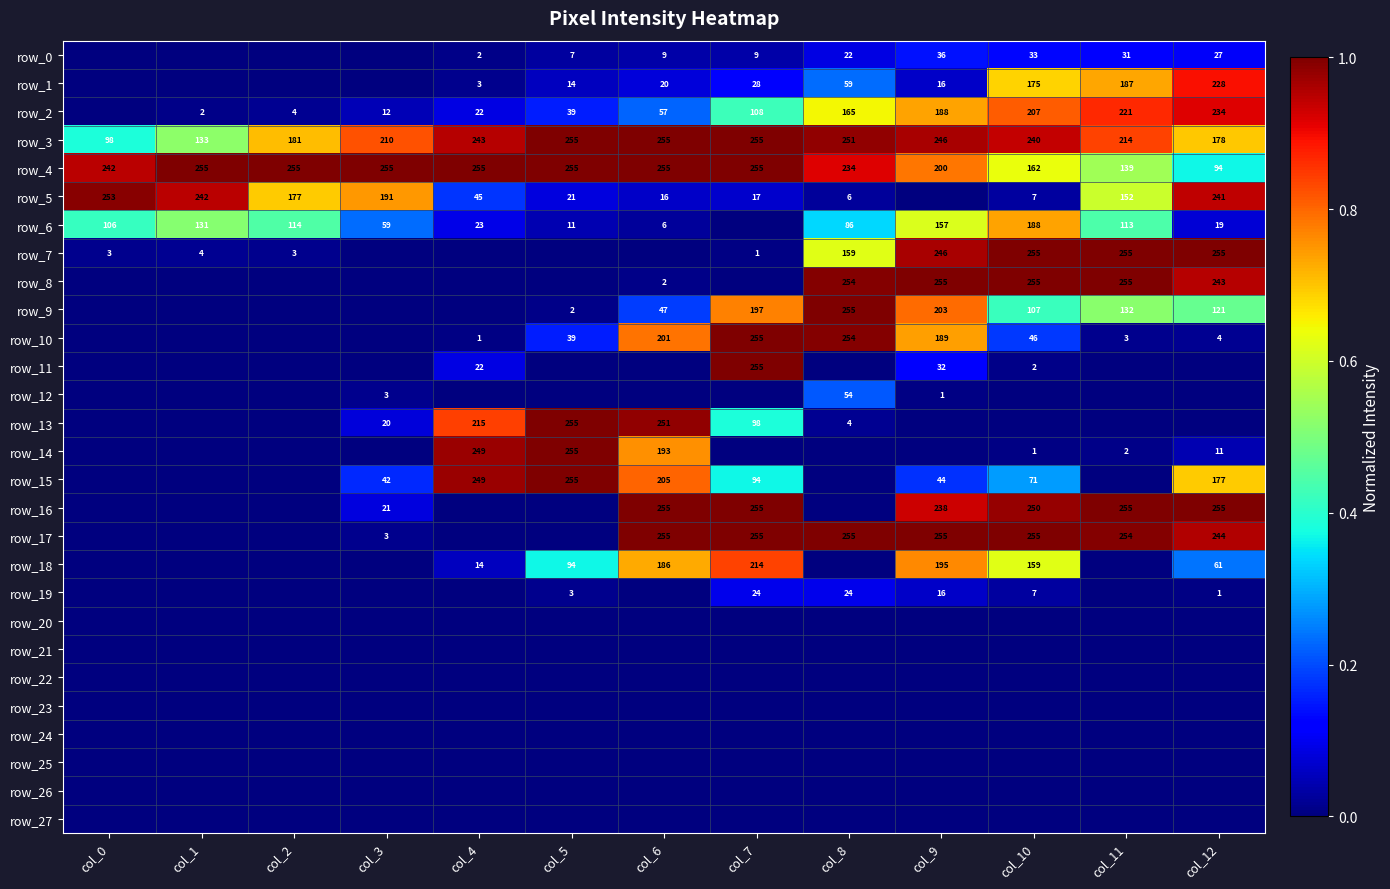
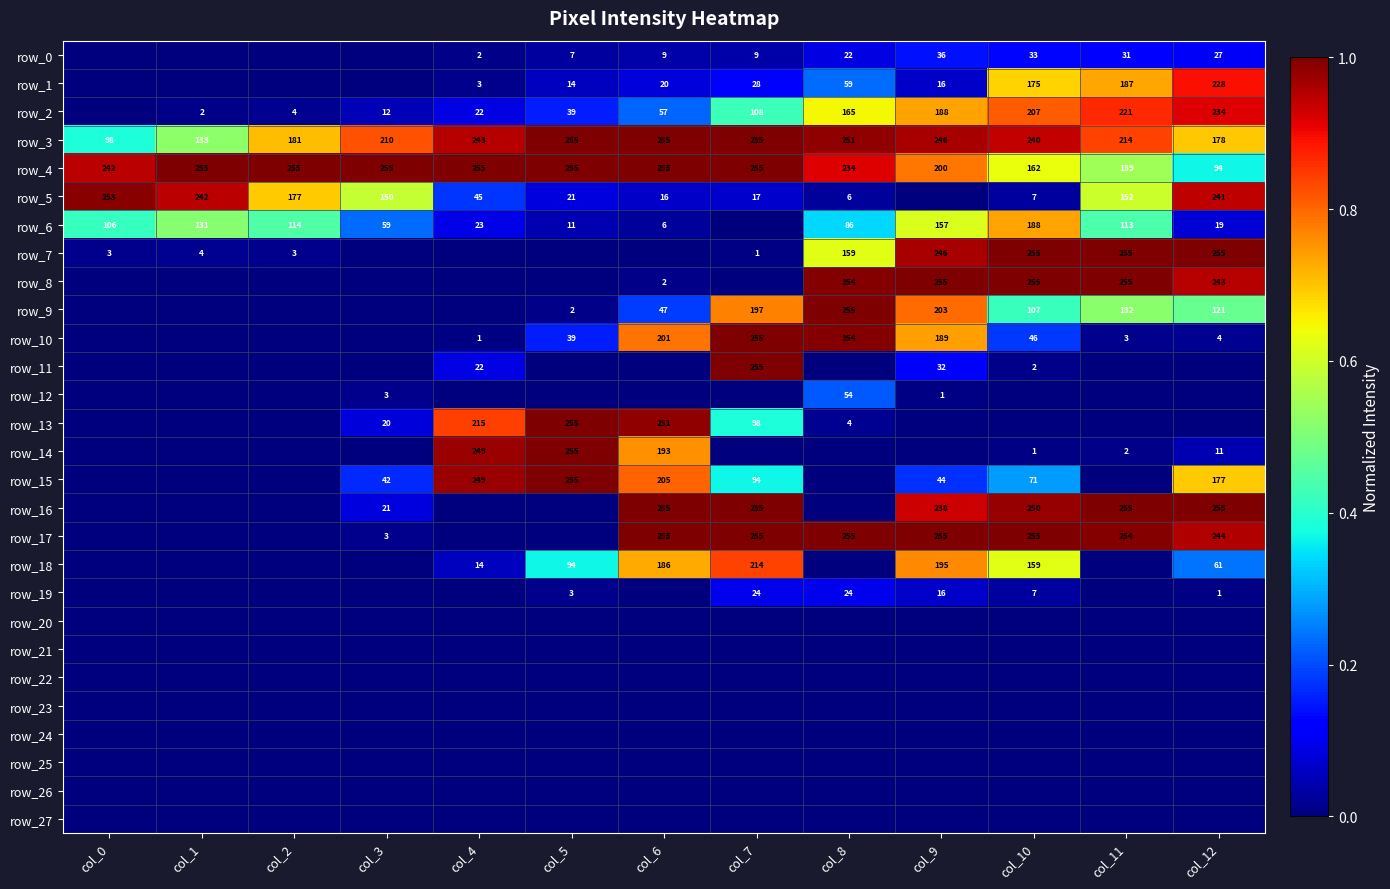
  {
    "row_0": {
      "col_4": 2,
      "col_5": 7,
      "col_6": 9,
      "col_7": 9,
      "col_8": 22,
      "col_9": 36,
      "col_10": 33,
      "col_11": 31,
      "col_12": 27
    },
    "row_1": {
      "col_4": 3,
      "col_5": 14,
      "col_6": 20,
      "col_7": 28,
      "col_8": 59,
      "col_9": 16,
      "col_10": 175,
      "col_11": 187,
      "col_12": 228
    },
    "row_2": {
      "col_1": 2,
      "col_2": 4,
      "col_3": 12,
      "col_4": 22,
      "col_5": 39,
      "col_6": 57,
      "col_7": 108,
      "col_8": 165,
      "col_9": 188,
      "col_10": 207,
      "col_11": 221,
      "col_12": 234
    },
    "row_3": {
      "col_0": 98,
      "col_1": 133,
      "col_2": 181,
      "col_3": 210,
      "col_4": 243,
      "col_5": 255,
      "col_6": 255,
      "col_7": 255,
      "col_8": 251,
      "col_9": 246,
      "col_10": 240,
      "col_11": 214,
      "col_12": 178
    },
    "row_4": {
      "col_0": 242,
      "col_1": 255,
      "col_2": 255,
      "col_3": 255,
      "col_4": 255,
      "col_5": 255,
      "col_6": 255,
      "col_7": 255,
      "col_8": 234,
      "col_9": 200,
      "col_10": 162,
      "col_11": 139,
      "col_12": 94
    },
    "row_5": {
      "col_0": 253,
      "col_1": 242,
      "col_2": 177,
-     "col_3": 191,
+     "col_3": 150,
      "col_4": 45,
      "col_5": 21,
      "col_6": 16,
      "col_7": 17,
      "col_8": 6,
      "col_10": 7,
      "col_11": 152,
      "col_12": 241
    },
    "row_6": {
      "col_0": 106,
      "col_1": 131,
      "col_2": 114,
      "col_3": 59,
      "col_4": 23,
      "col_5": 11,
      "col_6": 6,
      "col_8": 86,
      "col_9": 157,
      "col_10": 188,
      "col_11": 113,
      "col_12": 19
    },
    "row_7": {
      "col_0": 3,
      "col_1": 4,
      "col_2": 3,
      "col_7": 1,
      "col_8": 159,
      "col_9": 246,
      "col_10": 255,
      "col_11": 255,
      "col_12": 255
    },
    "row_8": {
      "col_6": 2,
      "col_8": 254,
      "col_9": 255,
      "col_10": 255,
      "col_11": 255,
      "col_12": 243
    },
    "row_9": {
      "col_5": 2,
      "col_6": 47,
      "col_7": 197,
      "col_8": 255,
      "col_9": 203,
      "col_10": 107,
      "col_11": 132,
      "col_12": 121
    },
    "row_10": {
      "col_4": 1,
      "col_5": 39,
      "col_6": 201,
      "col_7": 255,
      "col_8": 254,
      "col_9": 189,
      "col_10": 46,
      "col_11": 3,
      "col_12": 4
    },
    "row_11": {
      "col_4": 22,
      "col_7": 255,
      "col_9": 32,
      "col_10": 2
    },
    "row_12": {
      "col_3": 3,
      "col_8": 54,
      "col_9": 1
    },
    "row_13": {
      "col_3": 20,
      "col_4": 215,
      "col_5": 255,
      "col_6": 251,
      "col_7": 98,
      "col_8": 4
    },
    "row_14": {
      "col_4": 249,
      "col_5": 255,
      "col_6": 193,
      "col_10": 1,
      "col_11": 2,
      "col_12": 11
    },
    "row_15": {
      "col_3": 42,
      "col_4": 249,
      "col_5": 255,
      "col_6": 205,
      "col_7": 94,
      "col_9": 44,
      "col_10": 71,
      "col_12": 177
    },
    "row_16": {
      "col_3": 21,
      "col_6": 255,
      "col_7": 255,
      "col_9": 238,
      "col_10": 250,
      "col_11": 255,
      "col_12": 255
    },
    "row_17": {
      "col_3": 3,
      "col_6": 255,
      "col_7": 255,
      "col_8": 255,
      "col_9": 255,
      "col_10": 255,
      "col_11": 254,
      "col_12": 244
    },
    "row_18": {
      "col_4": 14,
      "col_5": 94,
      "col_6": 186,
      "col_7": 214,
      "col_9": 195,
      "col_10": 159,
      "col_12": 61
    },
    "row_19": {
      "col_5": 3,
      "col_7": 24,
      "col_8": 24,
      "col_9": 16,
      "col_10": 7,
      "col_12": 1
    }
  }
